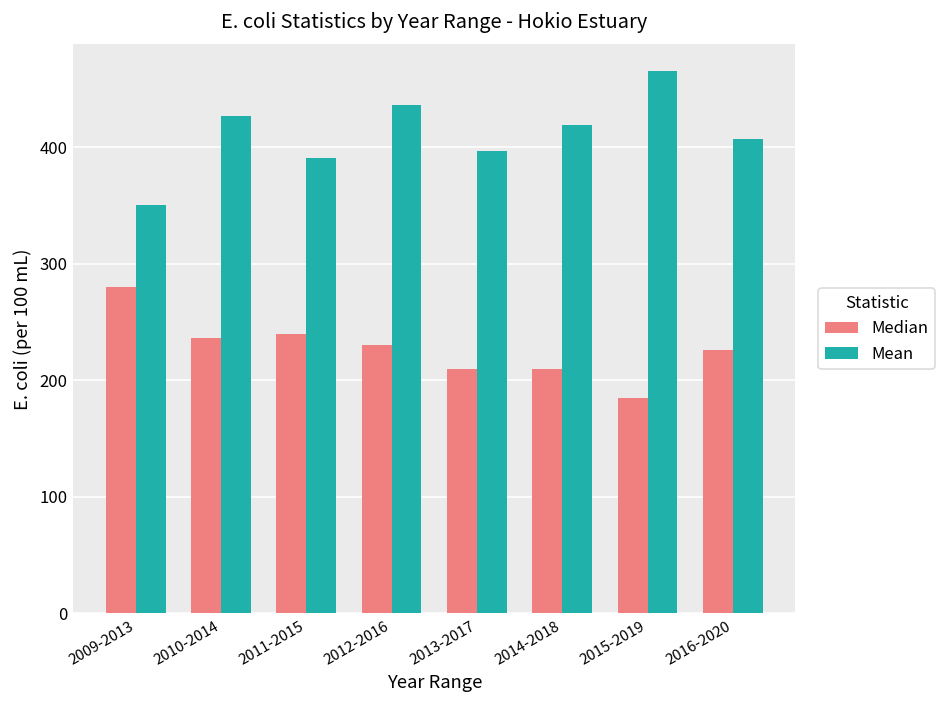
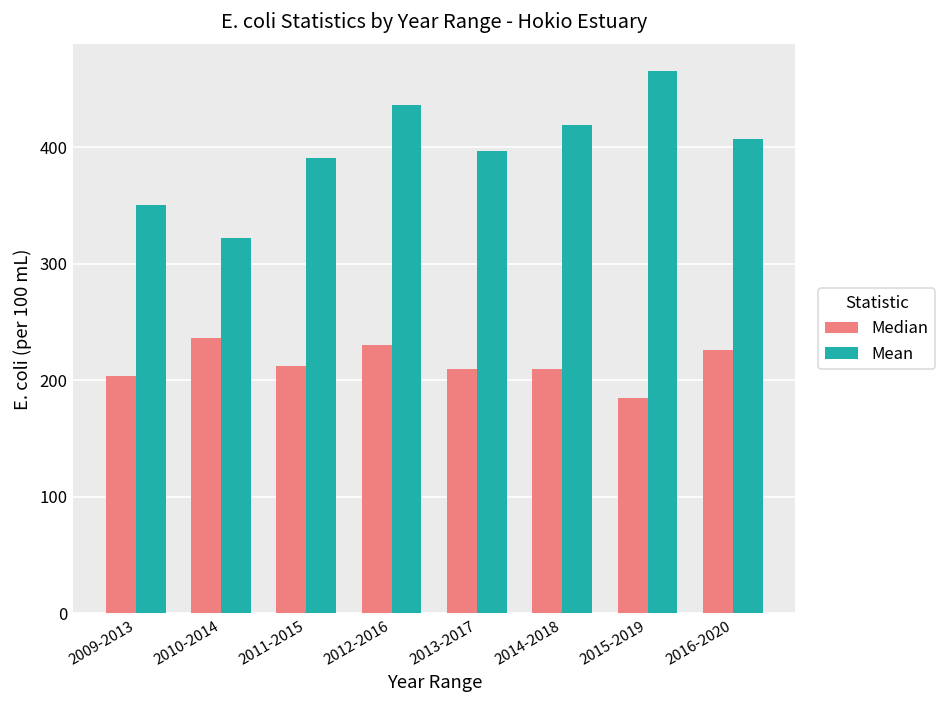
  {
    "Median": {
-     "2009-2013": 280,
+     "2009-2013": 200,
      "2010-2014": 240,
-     "2011-2015": 240,
+     "2011-2015": 210,
      "2012-2016": 230,
      "2013-2017": 210,
      "2014-2018": 210,
      "2015-2019": 190,
      "2016-2020": 230
    },
    "Mean": {
      "2009-2013": 350,
-     "2010-2014": 430,
+     "2010-2014": 320,
      "2011-2015": 390,
      "2012-2016": 440,
      "2013-2017": 400,
      "2014-2018": 420,
      "2015-2019": 470,
      "2016-2020": 410
    }
  }
